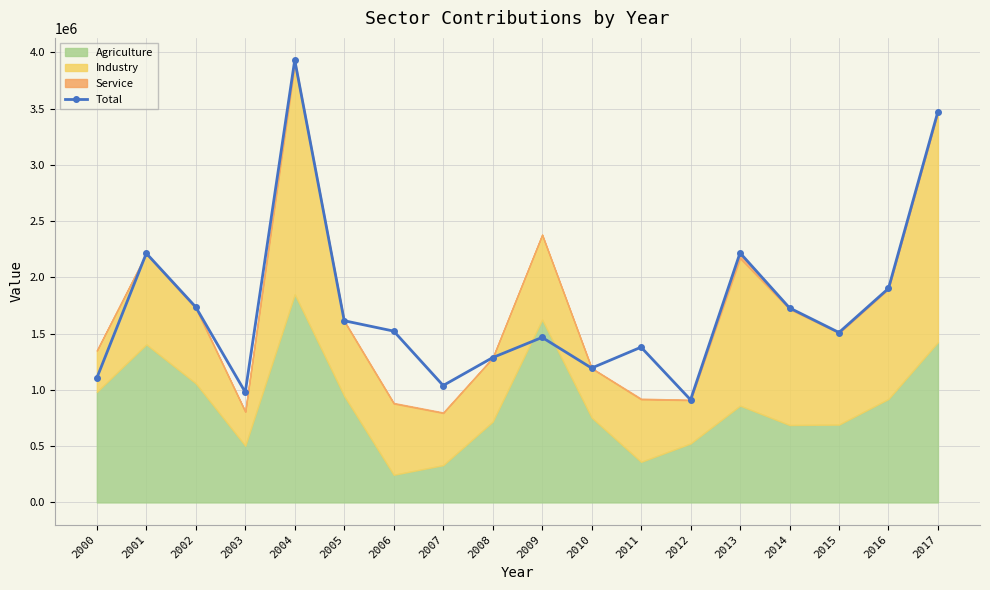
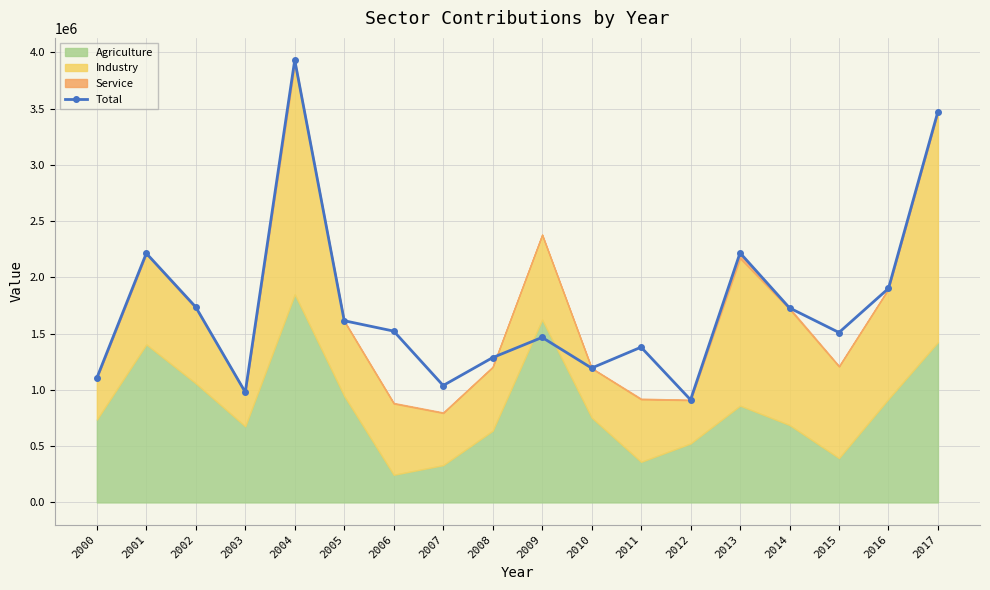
  {
    "Agriculture": {
-     "2000": 980000,
+     "2000": 740000,
      "2001": 1400000,
      "2002": 1060000,
-     "2003": 500000,
+     "2003": 680000,
      "2004": 1850000,
      "2005": 950000,
      "2006": 250000,
      "2007": 330000,
-     "2008": 720000,
+     "2008": 640000,
      "2009": 1620000,
      "2010": 750000,
      "2011": 360000,
      "2012": 520000,
      "2013": 860000,
      "2014": 690000,
-     "2015": 690000,
+     "2015": 390000,
      "2016": 920000,
      "2017": 1420000
    },
    "Total": {
      "2006": 1520000,
      "2007": 1040000,
      "2009": 1470000,
      "2011": 1380000
    }
  }
